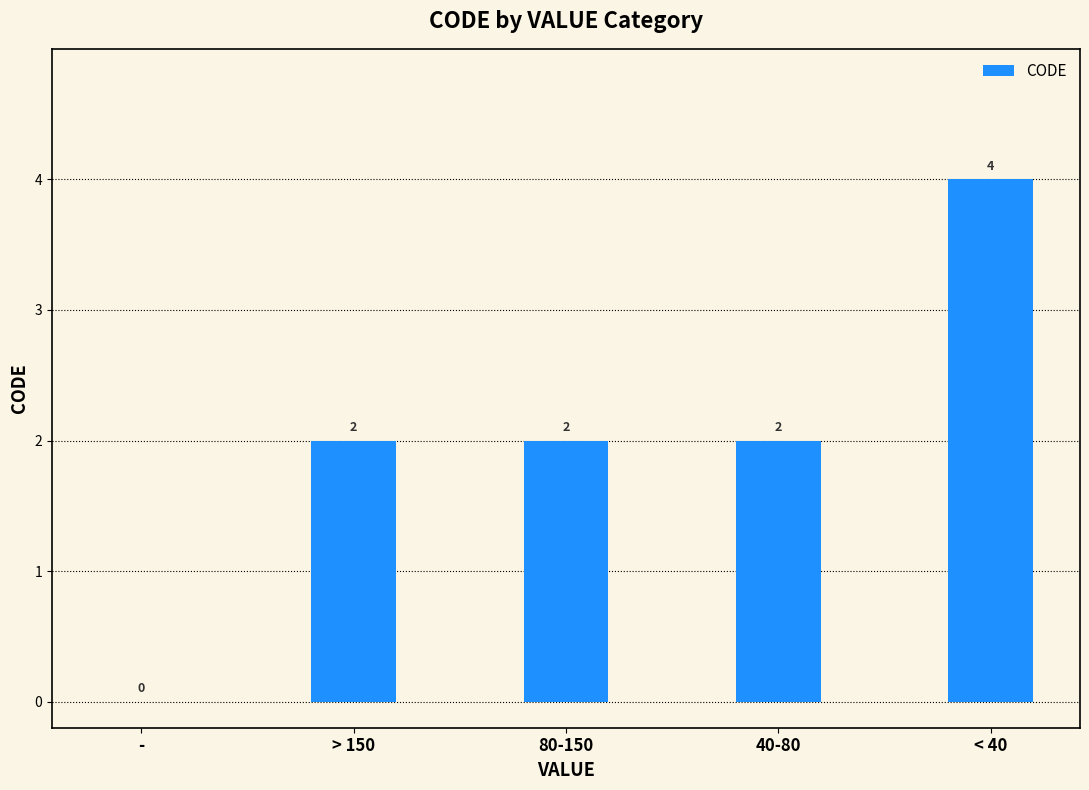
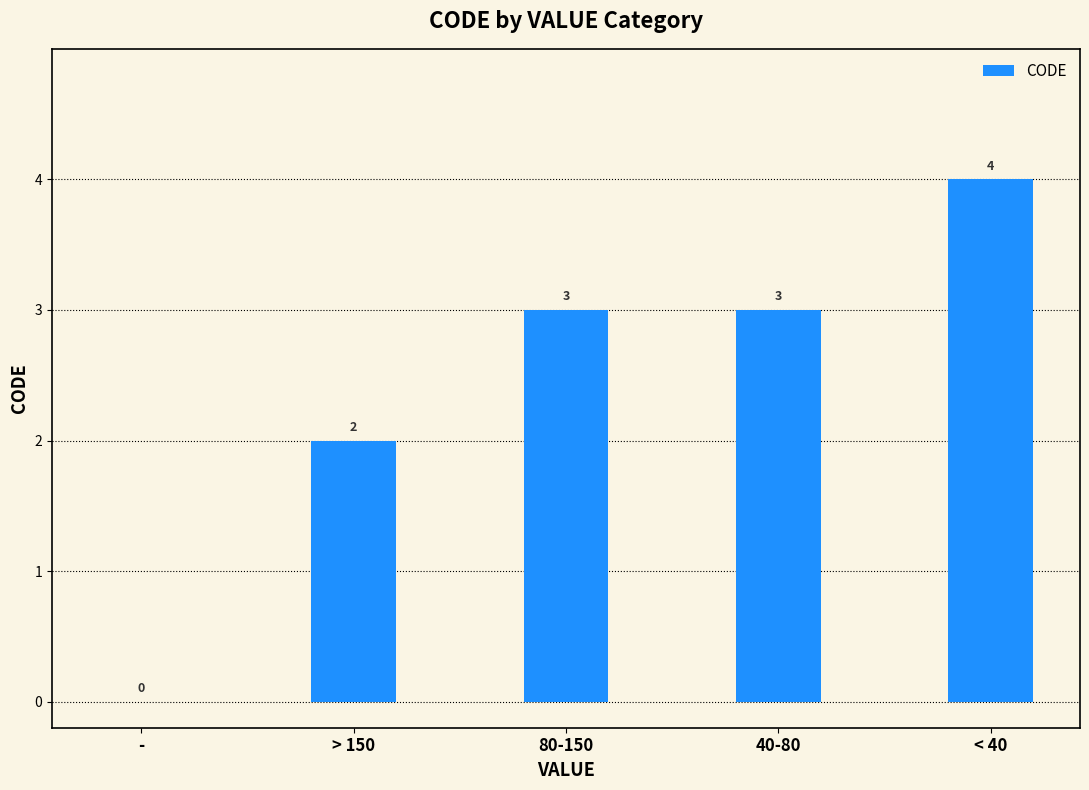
  {
    "-": 0,
    "> 150": 2,
-   "80-150": 2,
-   "40-80": 2,
+   "80-150": 3,
+   "40-80": 3,
    "< 40": 4
  }
